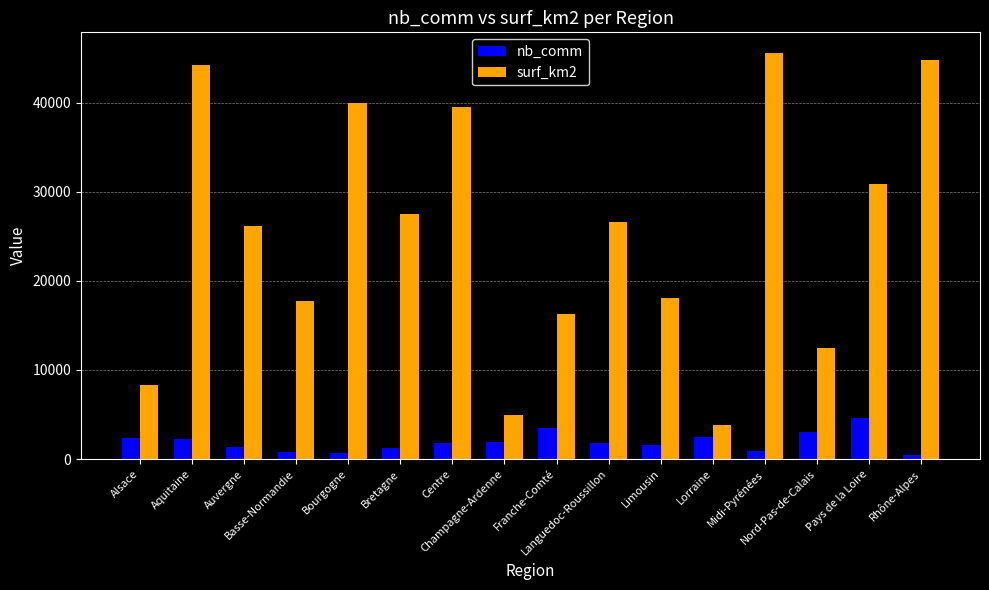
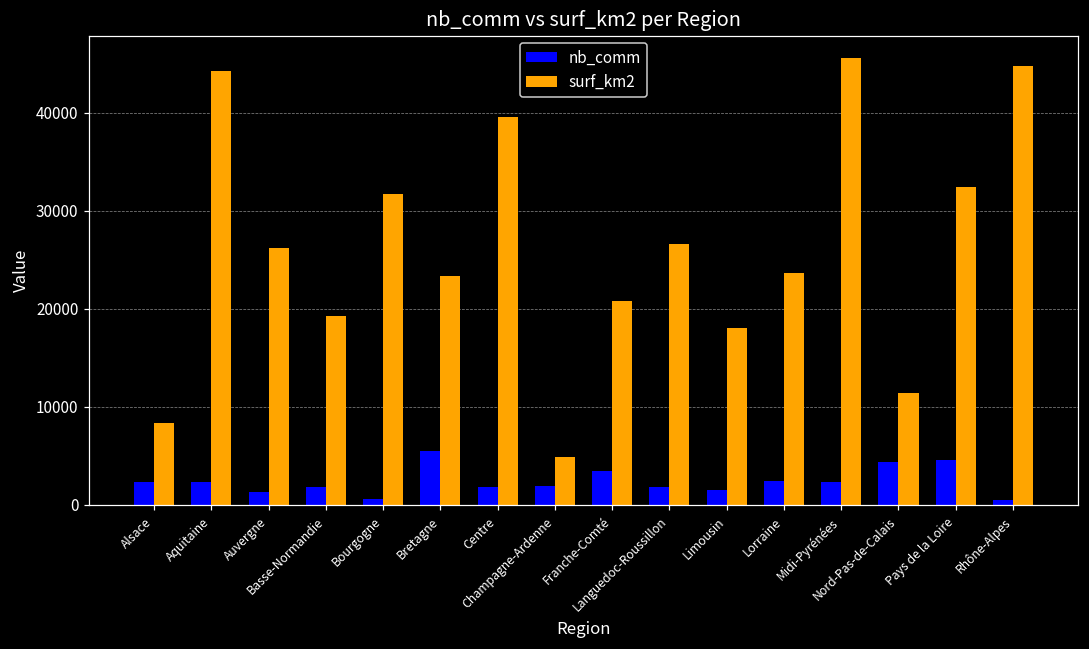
  {
    "nb_comm": {
      "Alsace": 2000,
      "Aquitaine": 2000,
      "Auvergne": 1000,
-     "Basse-Normandie": 1000,
+     "Basse-Normandie": 2000,
      "Bourgogne": 1000,
-     "Bretagne": 1000,
+     "Bretagne": 6000,
      "Centre": 2000,
      "Champagne-Ardenne": 2000,
      "Franche-Comté": 3000,
      "Languedoc-Roussillon": 2000,
      "Limousin": 2000,
      "Lorraine": 2000,
-     "Midi-Pyrénées": 1000,
-     "Nord-Pas-de-Calais": 3000,
+     "Midi-Pyrénées": 2000,
+     "Nord-Pas-de-Calais": 4000,
      "Pays de la Loire": 5000,
      "Rhône-Alpes": 0
    },
    "surf_km2": {
      "Alsace": 8000,
      "Aquitaine": 44000,
      "Auvergne": 26000,
-     "Basse-Normandie": 18000,
-     "Bourgogne": 40000,
-     "Bretagne": 28000,
+     "Basse-Normandie": 19000,
+     "Bourgogne": 32000,
+     "Bretagne": 23000,
      "Centre": 40000,
      "Champagne-Ardenne": 5000,
-     "Franche-Comté": 16000,
+     "Franche-Comté": 21000,
      "Languedoc-Roussillon": 27000,
      "Limousin": 18000,
-     "Lorraine": 4000,
+     "Lorraine": 24000,
      "Midi-Pyrénées": 46000,
-     "Nord-Pas-de-Calais": 12000,
-     "Pays de la Loire": 31000,
+     "Nord-Pas-de-Calais": 11000,
+     "Pays de la Loire": 32000,
      "Rhône-Alpes": 45000
    }
  }
